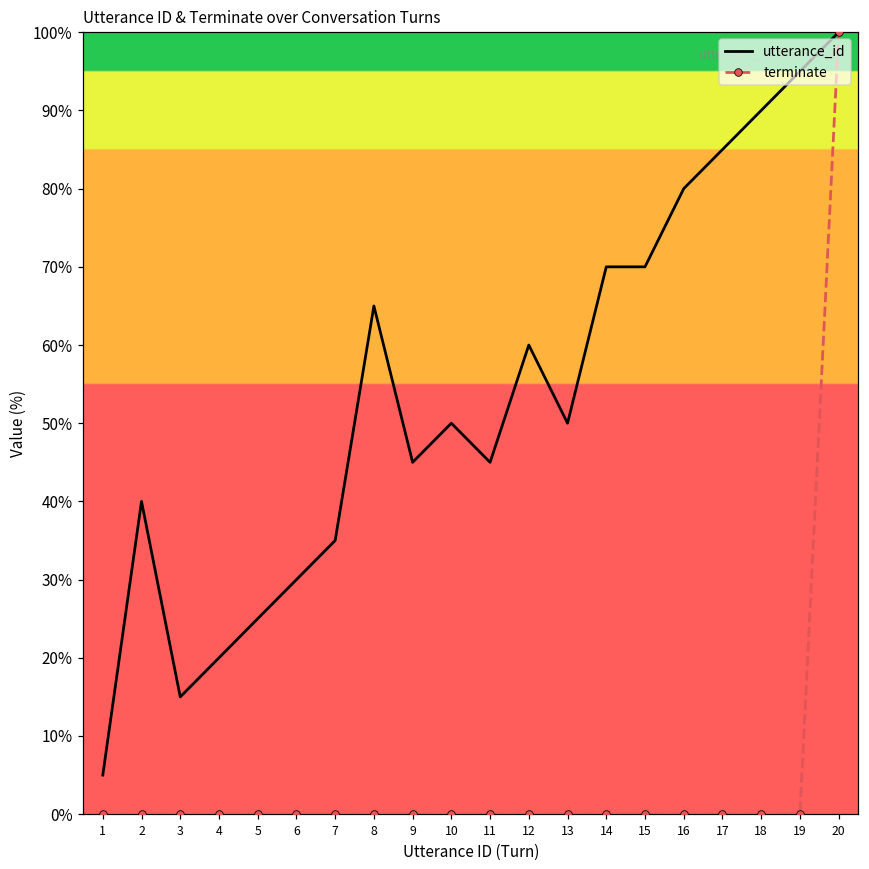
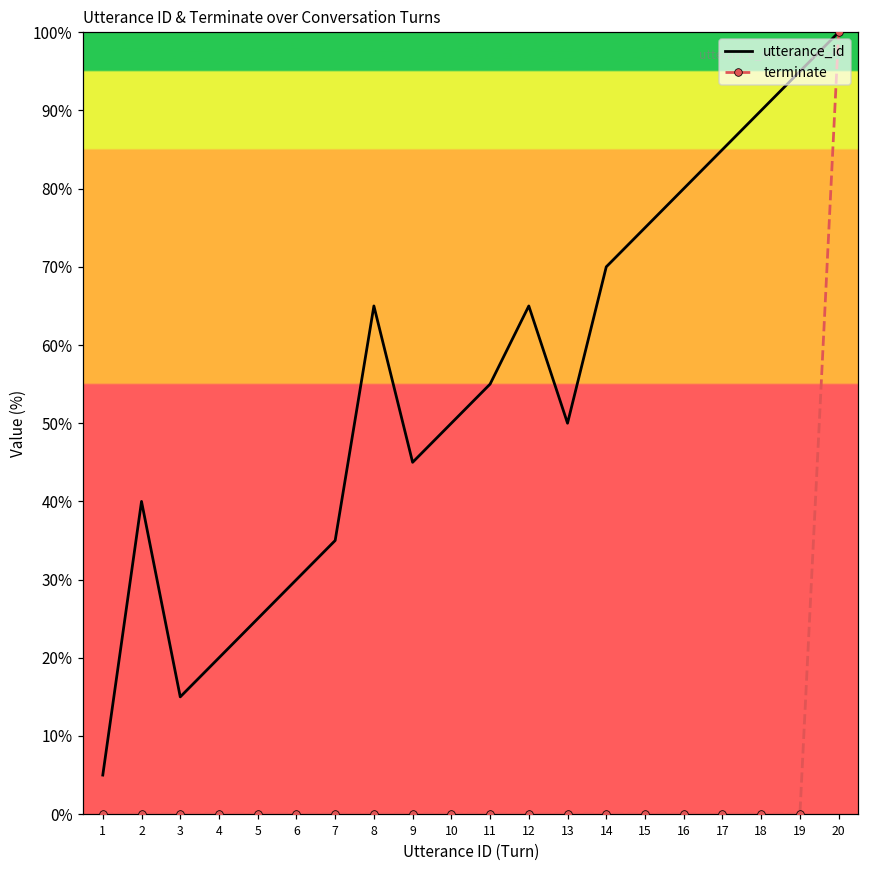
  {
    "utterance_id": {
      "1": "5%",
      "2": "40%",
      "3": "15%",
      "4": "20%",
      "5": "25%",
      "6": "30%",
      "7": "35%",
      "8": "65%",
      "9": "45%",
      "10": "50%",
-     "11": "45%",
-     "12": "60%",
+     "11": "55%",
+     "12": "65%",
      "13": "50%",
      "14": "70%",
-     "15": "70%",
+     "15": "75%",
      "16": "80%",
      "17": "85%",
      "18": "90%"
    },
    "terminate": {
      "1": "0%",
      "2": "0%",
      "3": "0%",
      "4": "0%",
      "5": "0%",
      "6": "0%",
      "7": "0%",
      "8": "0%",
      "9": "0%",
      "10": "0%",
      "11": "0%",
      "12": "0%",
      "13": "0%",
      "14": "0%",
      "15": "0%",
      "16": "0%",
      "17": "0%",
      "18": "0%",
      "19": "0%"
    }
  }
